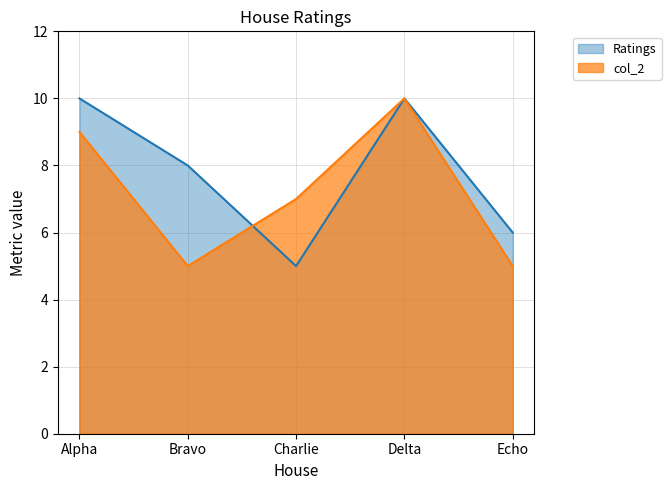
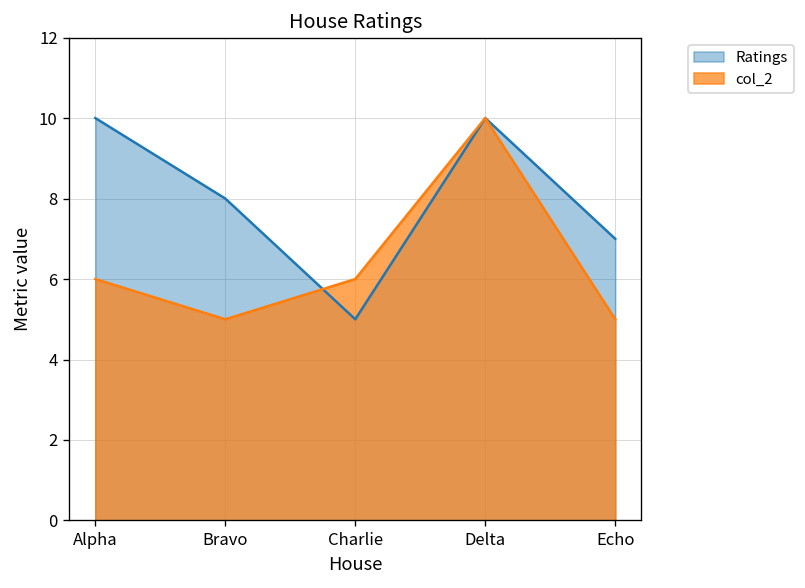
  {
    "Ratings": {
      "Alpha": 10,
      "Bravo": 8,
      "Charlie": 5,
-     "Echo": 6
+     "Echo": 7
    },
    "col_2": {
-     "Alpha": 9,
+     "Alpha": 6,
      "Bravo": 5,
-     "Charlie": 7,
+     "Charlie": 6,
      "Echo": 5
    }
  }
